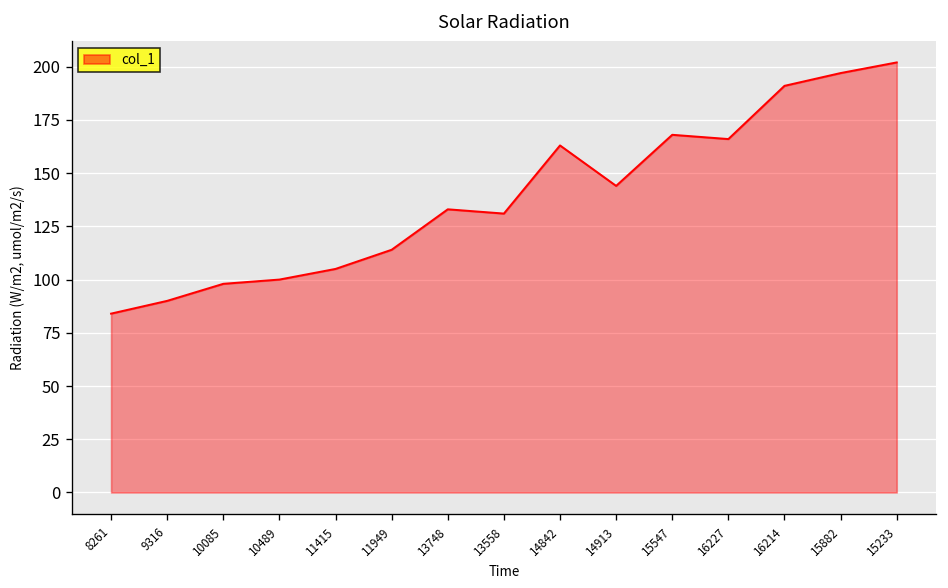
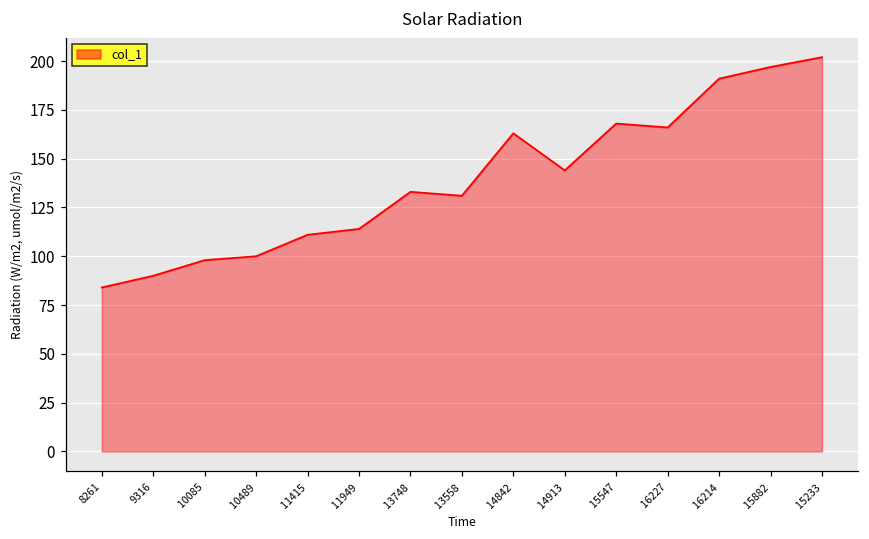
  {
    "8261": 84,
    "9316": 90,
    "10085": 98,
    "10489": 100,
-   "11415": 105,
+   "11415": 111,
    "11949": 114,
    "13748": 133,
    "13558": 131,
    "14842": 163,
    "14913": 144,
    "15547": 168,
    "16227": 166,
    "16214": 191,
    "15882": 197,
    "15233": 202
  }
